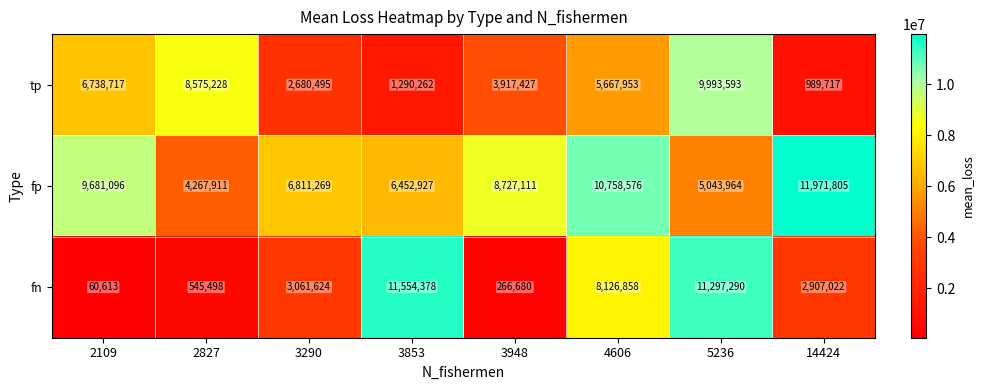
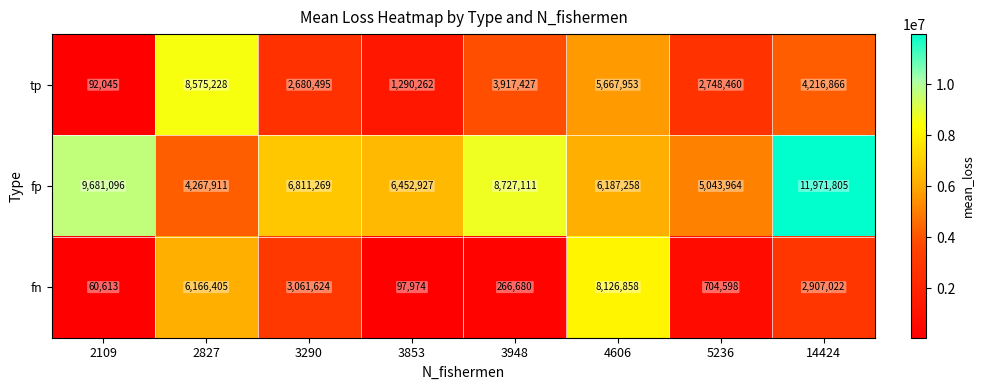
  {
    "tp": {
-     "2109": "6,738,717",
-     "5236": "9,993,593",
-     "14424": "989,717"
+     "2109": "92,045",
+     "5236": "2,748,460",
+     "14424": "4,216,866"
    },
    "fp": {
-     "4606": "10,758,576"
+     "4606": "6,187,258"
    },
    "fn": {
-     "2827": "545,498",
-     "3853": "11,554,378",
-     "5236": "11,297,290"
+     "2827": "6,166,405",
+     "3853": "97,974",
+     "5236": "704,598"
    }
  }
